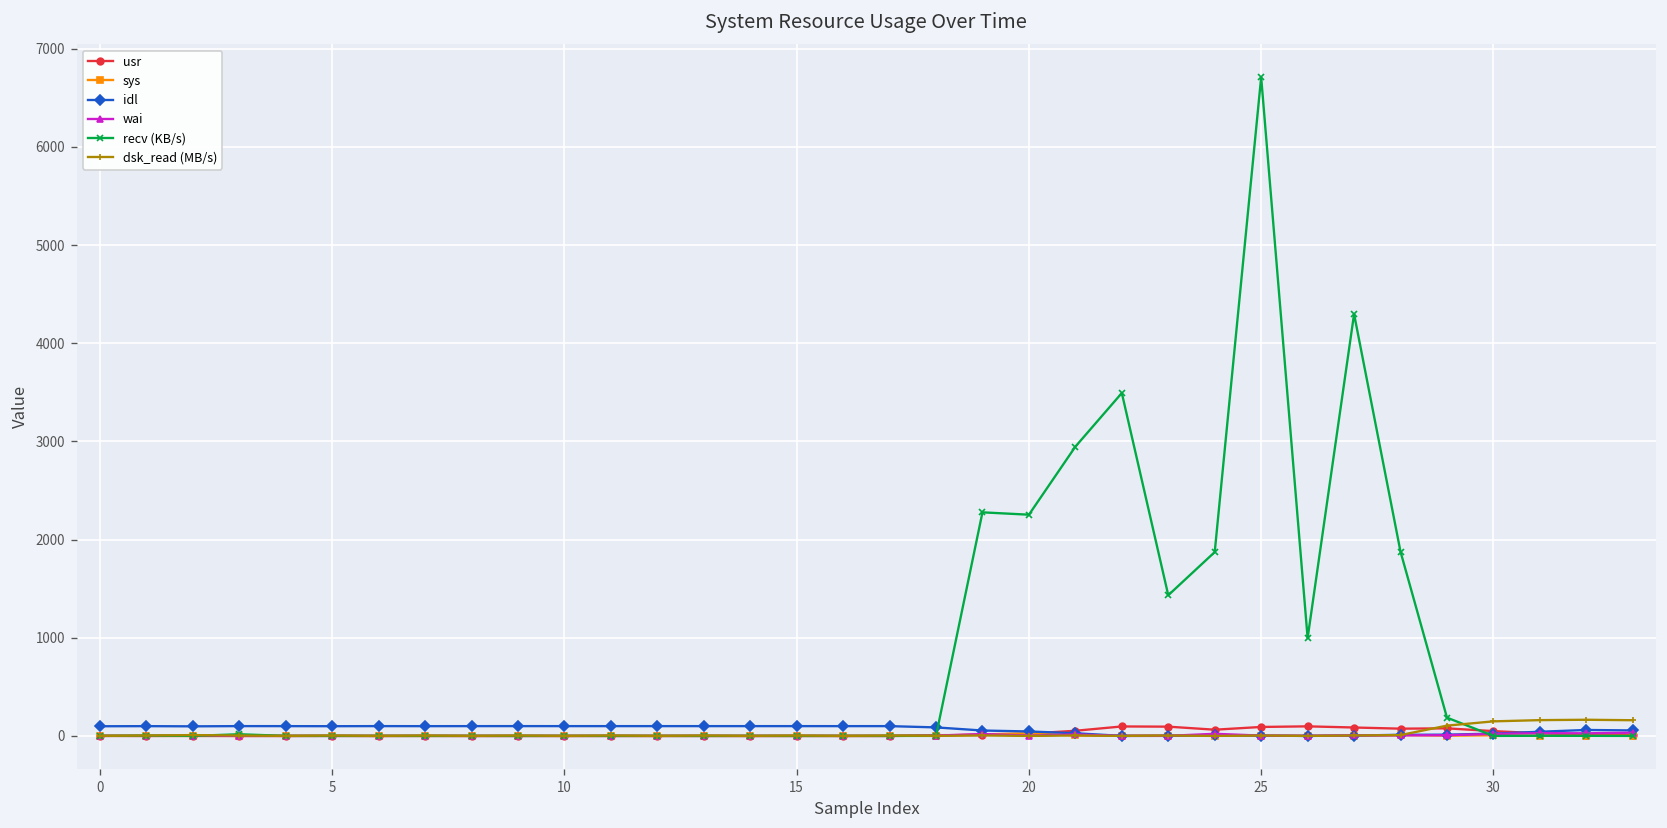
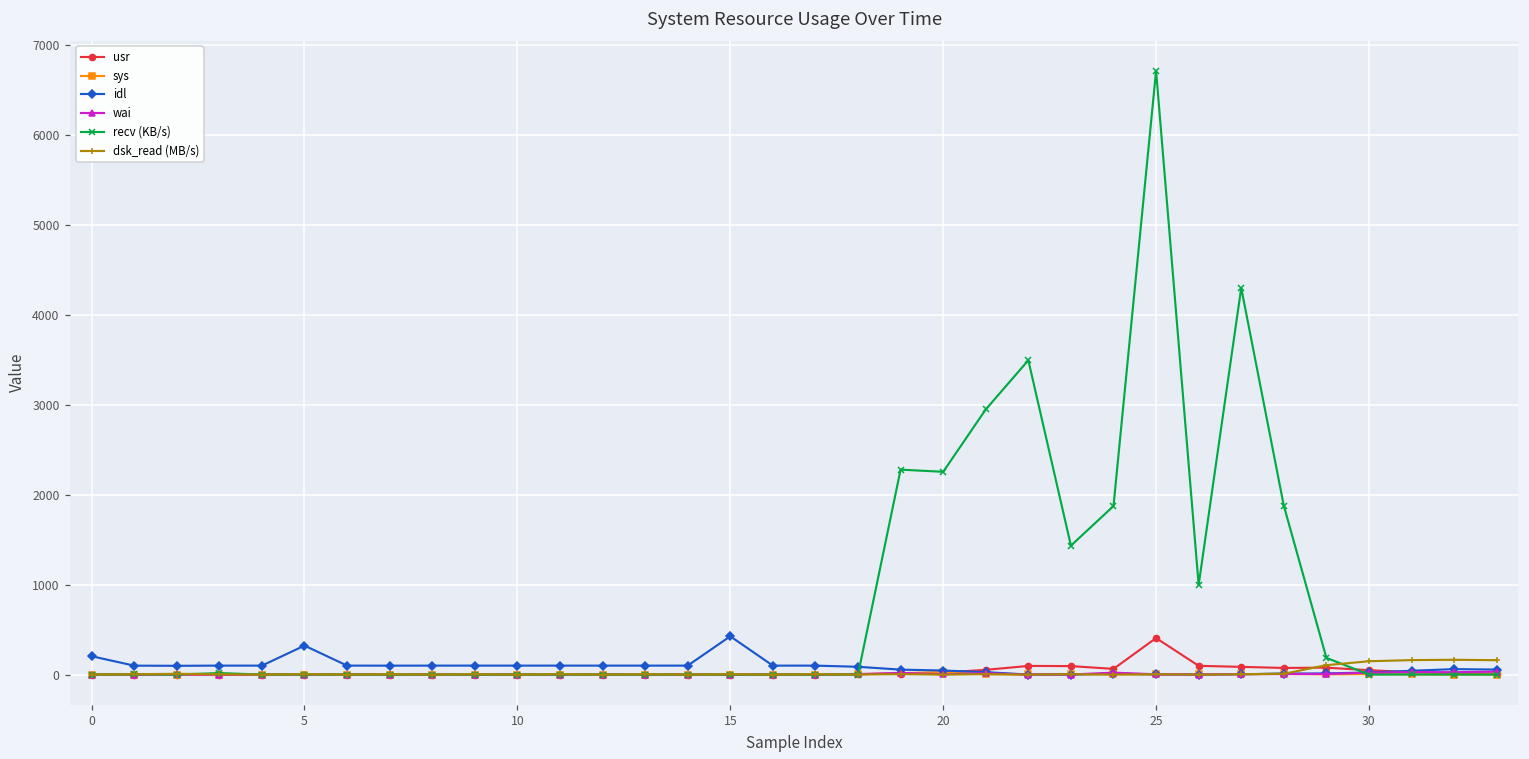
  {
    "usr": {
-     "25": 100
+     "25": 400
    },
    "idl": {
-     "0": 100,
-     "5": 100,
+     "0": 200,
+     "5": 300,
      "10": 100,
-     "15": 100
+     "15": 400
    },
    "recv (KB/s)": {
      "20": 2300,
      "25": 6700
    },
    "dsk_read (MB/s)": {
      "30": 100
    }
  }
